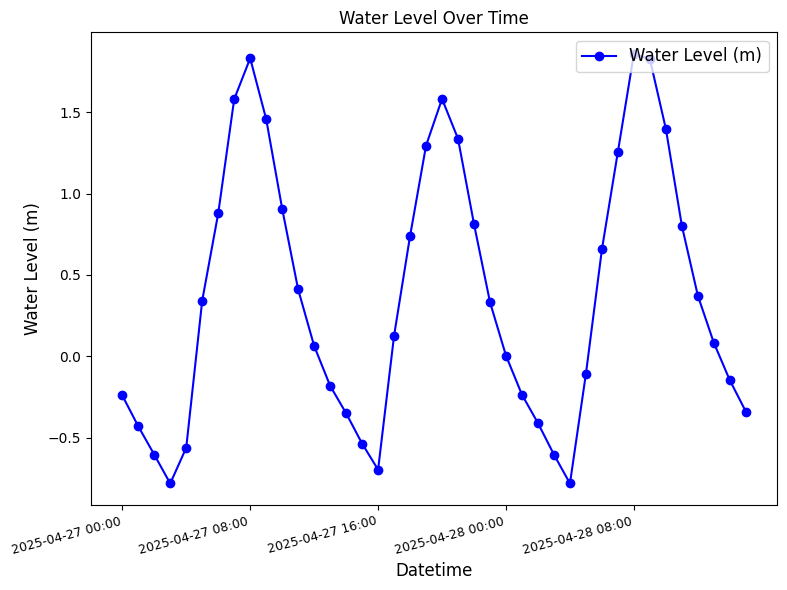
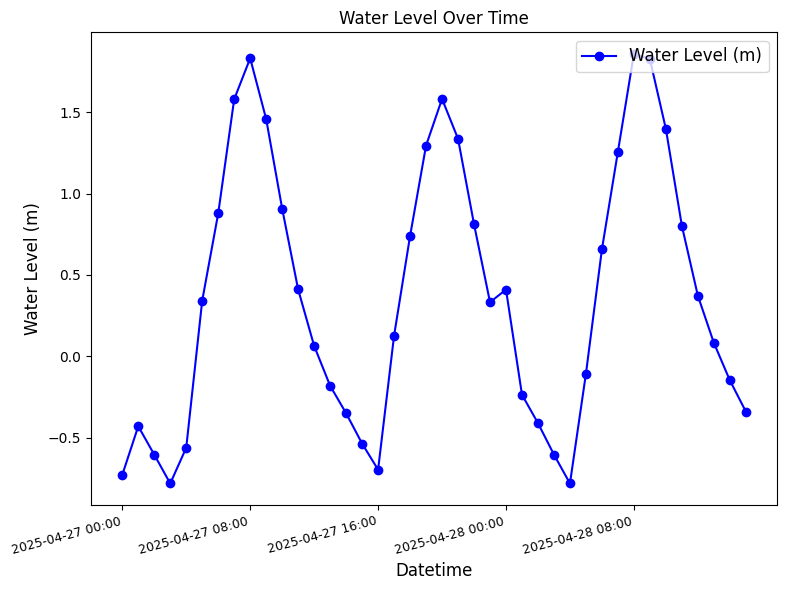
  {
-   "2025-04-27 00:00": -0.24,
+   "2025-04-27 00:00": -0.73,
    "2025-04-27 08:00": 1.83,
    "2025-04-27 16:00": -0.70,
-   "2025-04-28 00:00": 0.00
+   "2025-04-28 00:00": 0.41
  }
